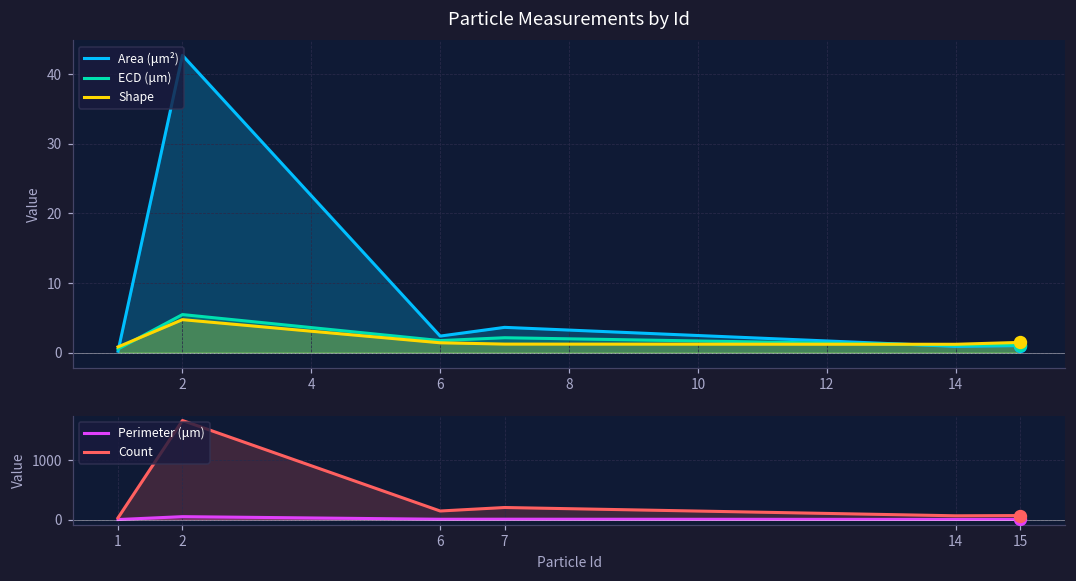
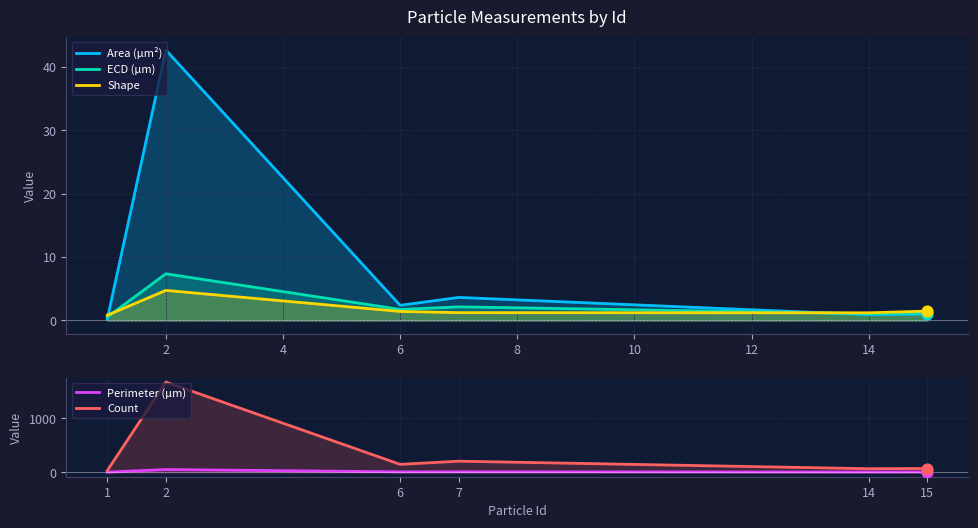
  {
    "Particle Measurements by Id": {
      "ECD (μm)": {
-       "2": 5
+       "2": 7
      }
    }
  }
